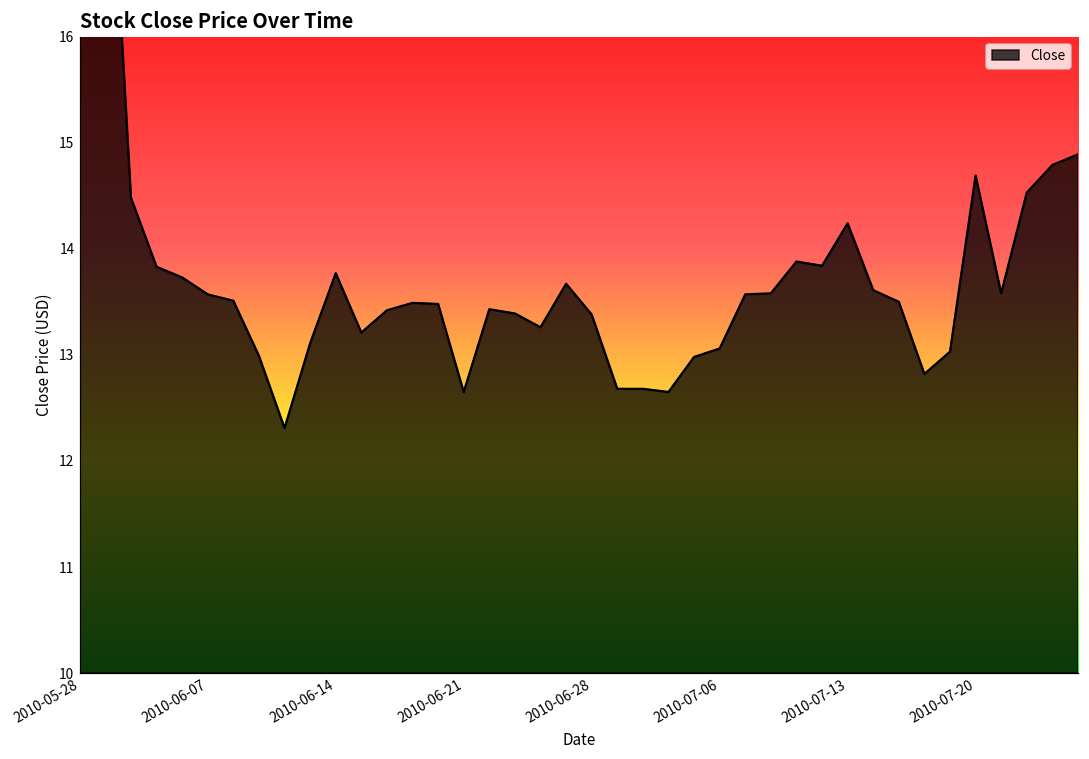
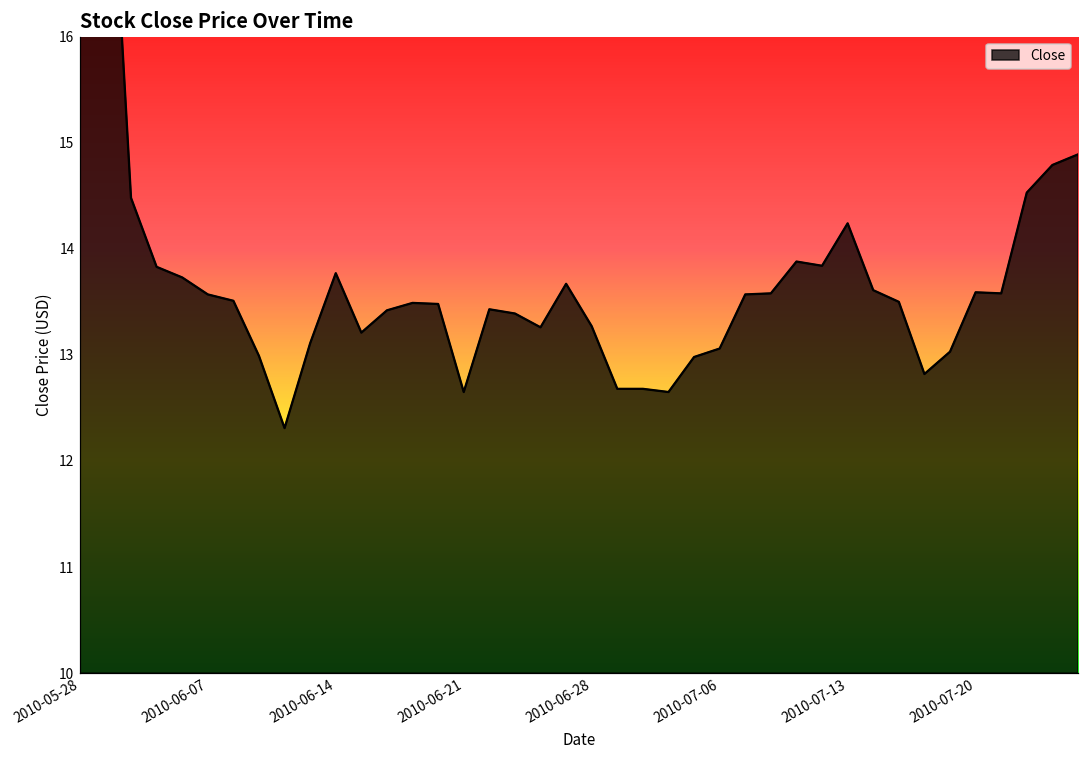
  {
    "2010-06-07": 13.6,
    "2010-06-14": 13.8,
    "2010-06-21": 12.7,
-   "2010-06-28": 13.4,
+   "2010-06-28": 13.3,
    "2010-07-06": 13.1,
    "2010-07-13": 14.2,
-   "2010-07-20": 14.7
+   "2010-07-20": 13.6
  }
